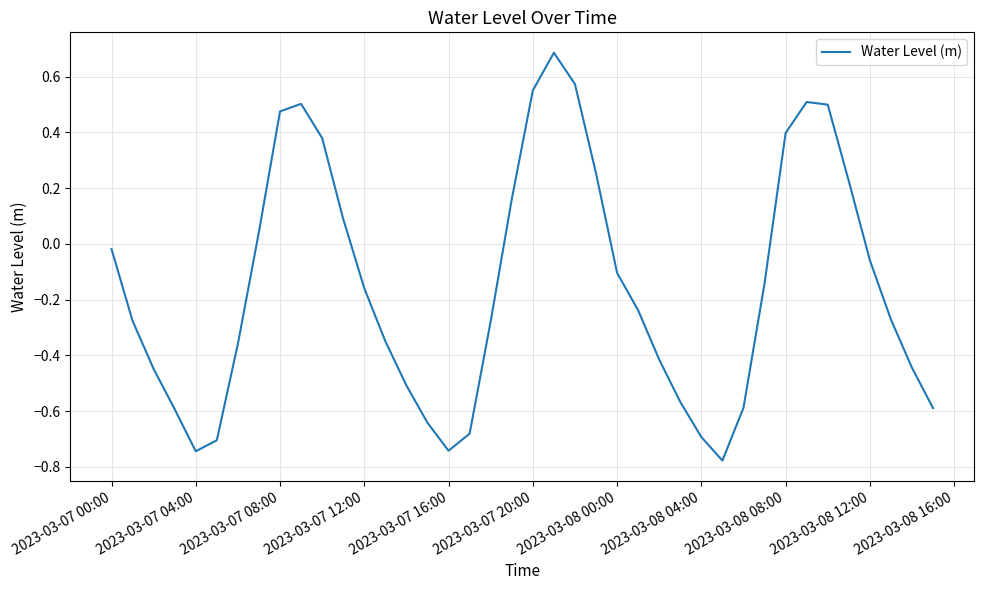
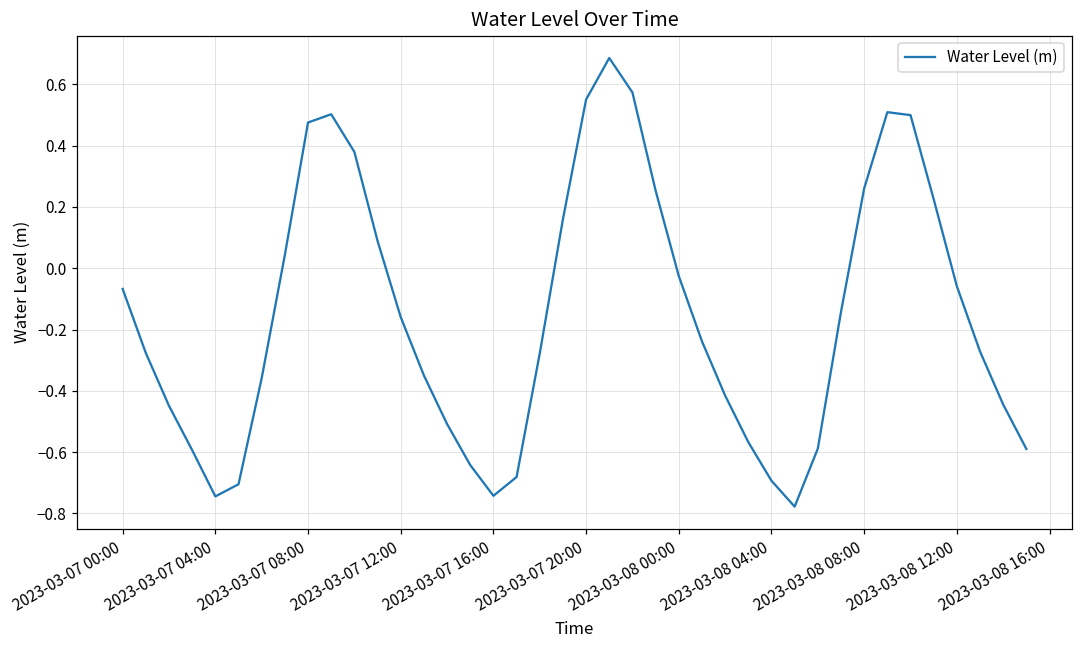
  {
-   "2023-03-07 00:00": -0.02,
+   "2023-03-07 00:00": -0.07,
    "2023-03-07 04:00": -0.74,
    "2023-03-07 08:00": 0.48,
    "2023-03-07 12:00": -0.16,
    "2023-03-07 16:00": -0.74,
    "2023-03-07 20:00": 0.55,
-   "2023-03-08 00:00": -0.10,
+   "2023-03-08 00:00": -0.03,
    "2023-03-08 04:00": -0.69,
-   "2023-03-08 08:00": 0.40,
+   "2023-03-08 08:00": 0.26,
    "2023-03-08 12:00": -0.06
  }
